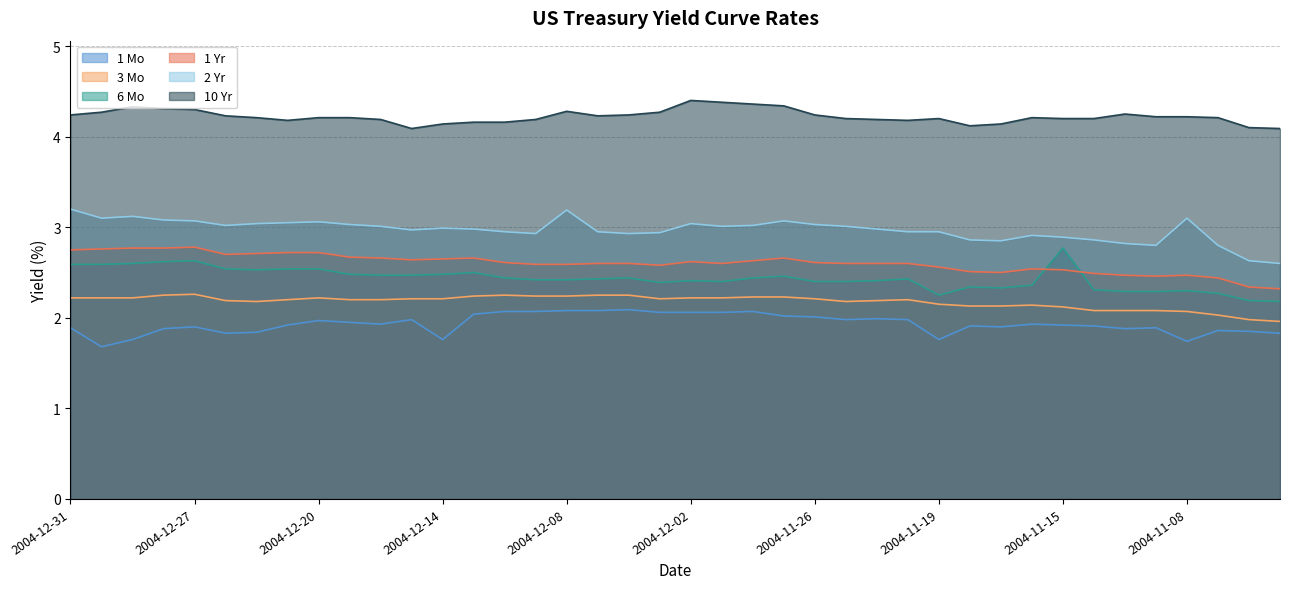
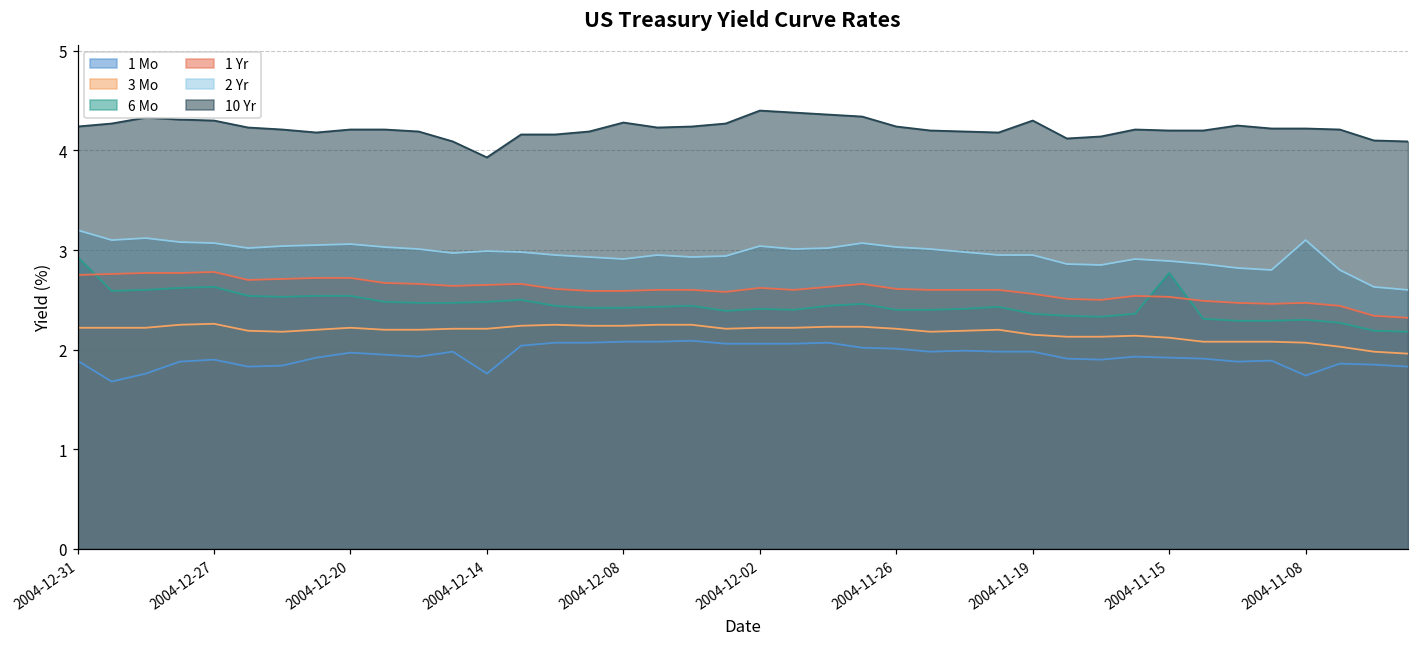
  {
    "1 Mo": {
      "2004-12-31": 1.9,
      "2004-12-27": 1.9,
      "2004-12-20": 2.0,
      "2004-12-14": 1.8,
      "2004-12-08": 2.1,
      "2004-12-02": 2.1,
      "2004-11-26": 2.0,
-     "2004-11-19": 1.8,
+     "2004-11-19": 2.0,
      "2004-11-15": 1.9,
      "2004-11-08": 1.7
    },
    "6 Mo": {
-     "2004-12-31": 2.6,
+     "2004-12-31": 2.9,
      "2004-12-27": 2.6,
      "2004-12-20": 2.5,
      "2004-12-14": 2.5,
      "2004-12-08": 2.4,
      "2004-12-02": 2.4,
      "2004-11-26": 2.4,
-     "2004-11-19": 2.3,
+     "2004-11-19": 2.4,
      "2004-11-15": 2.8,
      "2004-11-08": 2.3
    },
    "2 Yr": {
      "2004-12-31": 3.2,
      "2004-12-27": 3.1,
      "2004-12-20": 3.1,
      "2004-12-14": 3.0,
-     "2004-12-08": 3.2,
+     "2004-12-08": 2.9,
      "2004-12-02": 3.0,
      "2004-11-26": 3.0,
      "2004-11-19": 3.0,
      "2004-11-15": 2.9,
      "2004-11-08": 3.1
    },
    "10 Yr": {
      "2004-12-31": 4.2,
      "2004-12-27": 4.3,
      "2004-12-20": 4.2,
-     "2004-12-14": 4.1,
+     "2004-12-14": 3.9,
      "2004-12-08": 4.3,
      "2004-12-02": 4.4,
      "2004-11-26": 4.2,
-     "2004-11-19": 4.2,
+     "2004-11-19": 4.3,
      "2004-11-15": 4.2,
      "2004-11-08": 4.2
    }
  }
